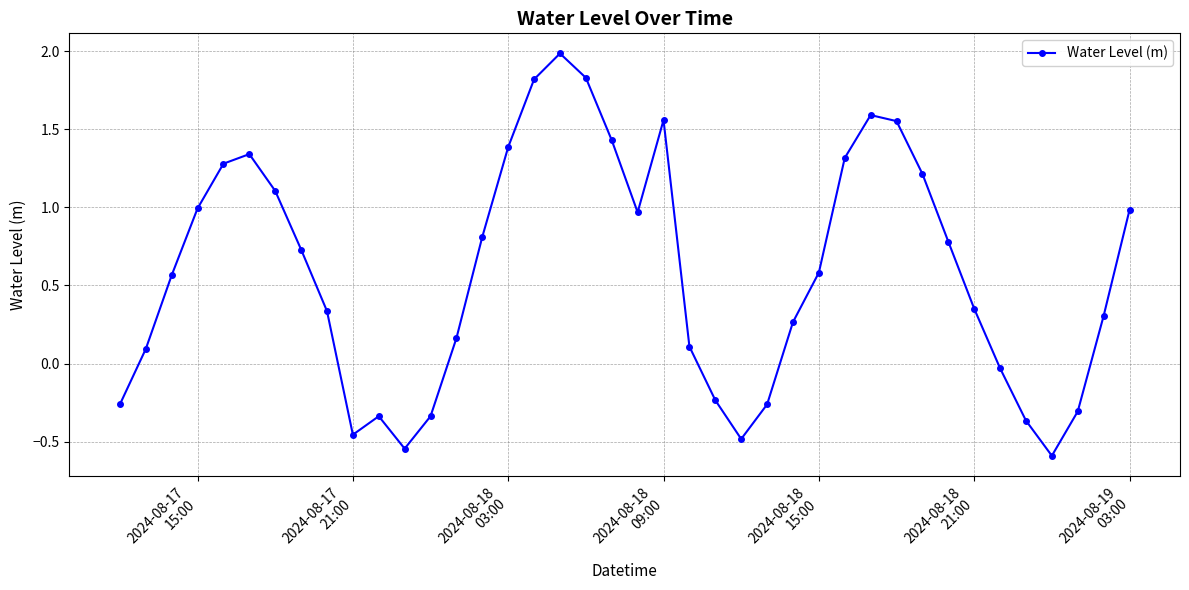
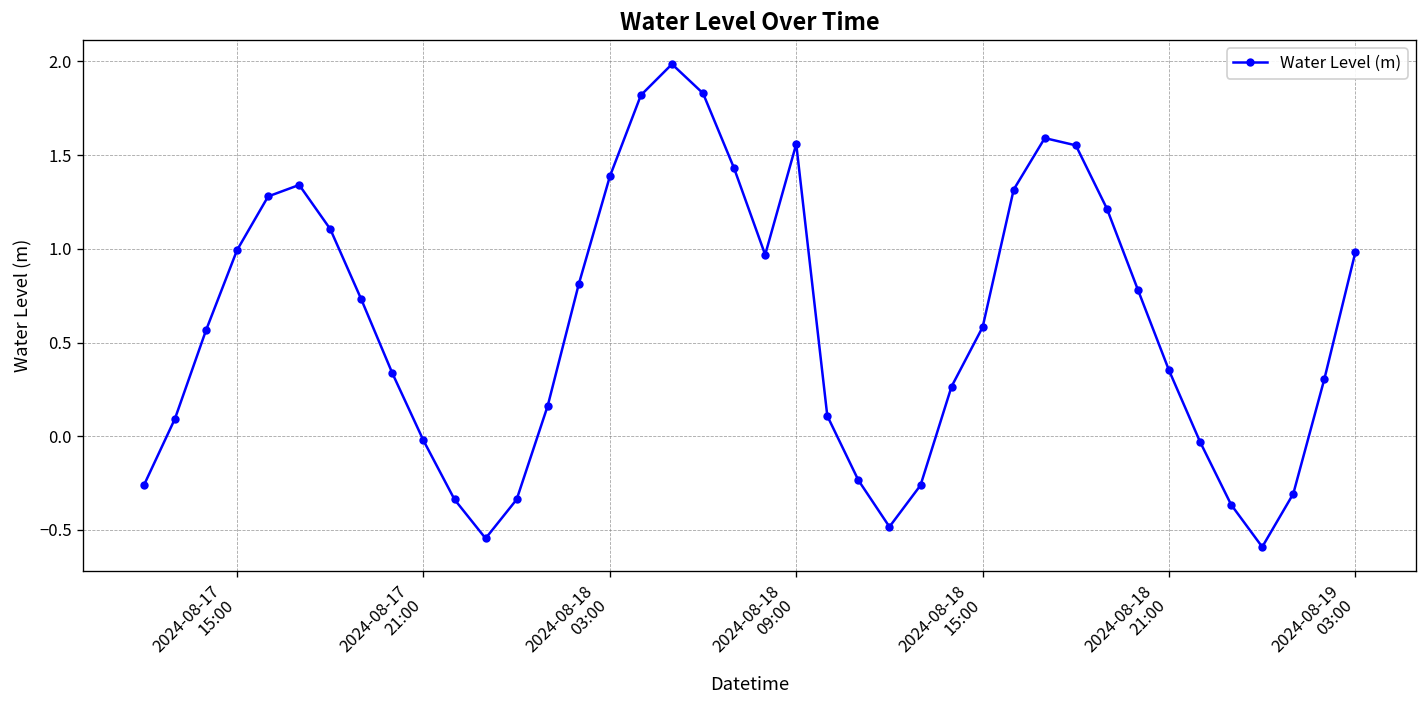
  {
    "2024-08-17 15:00": 0.99,
-   "2024-08-17 21:00": -0.46,
+   "2024-08-17 21:00": -0.02,
    "2024-08-18 03:00": 1.39,
    "2024-08-18 09:00": 1.56,
    "2024-08-18 15:00": 0.58,
    "2024-08-18 21:00": 0.35,
    "2024-08-19 03:00": 0.98
  }
